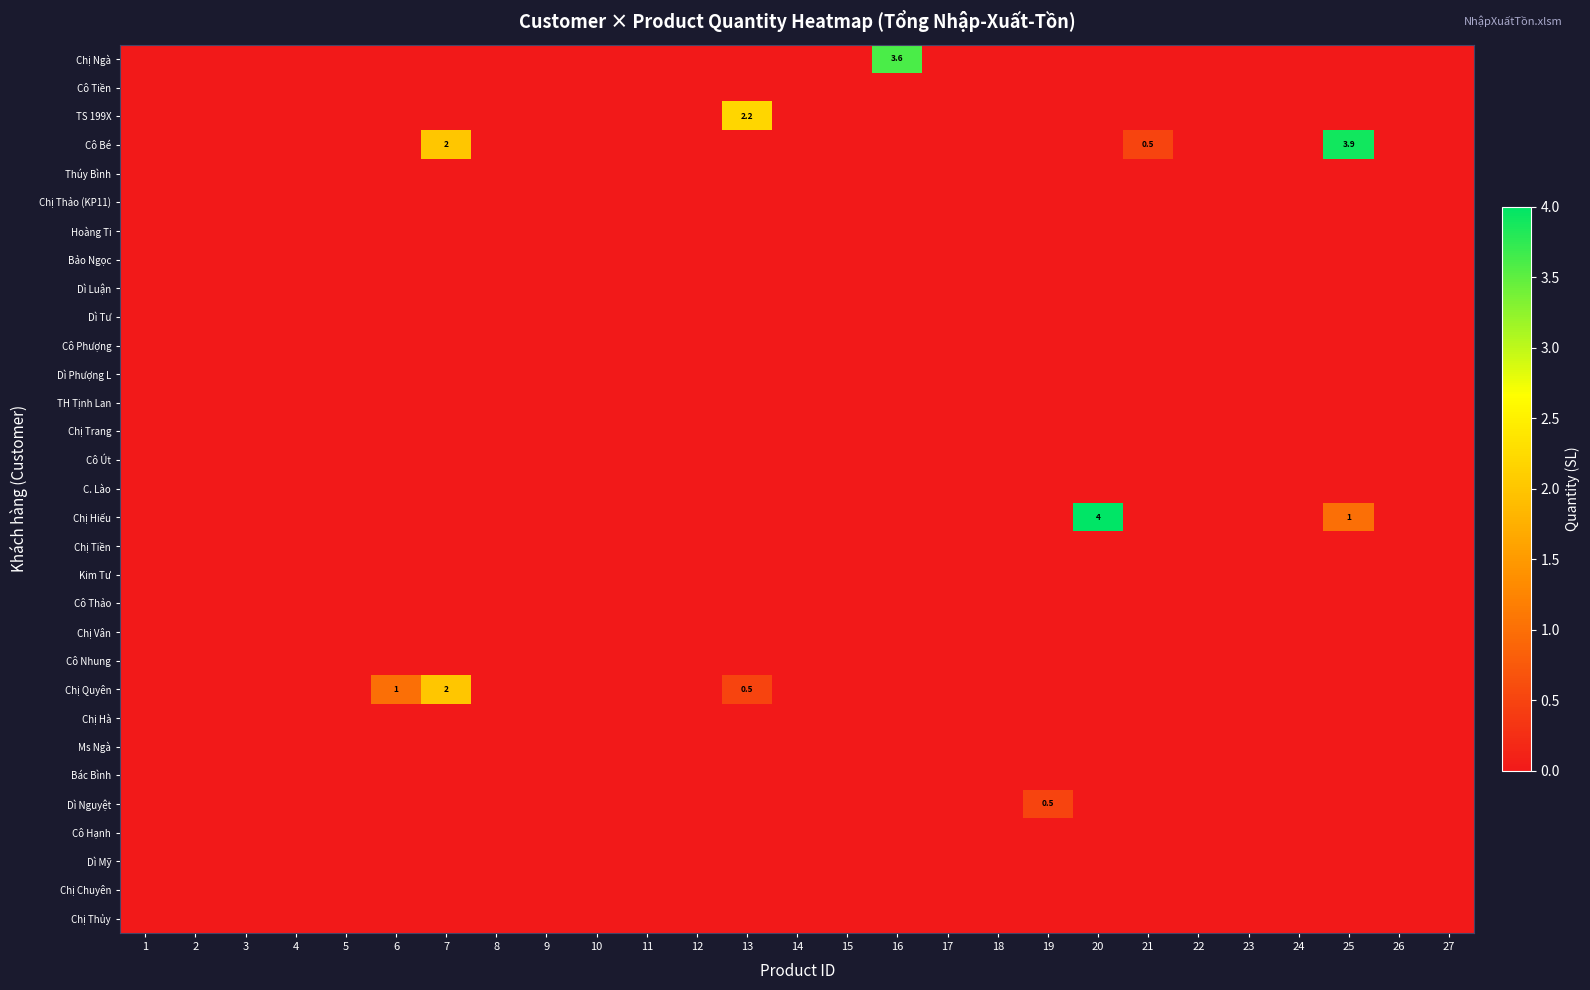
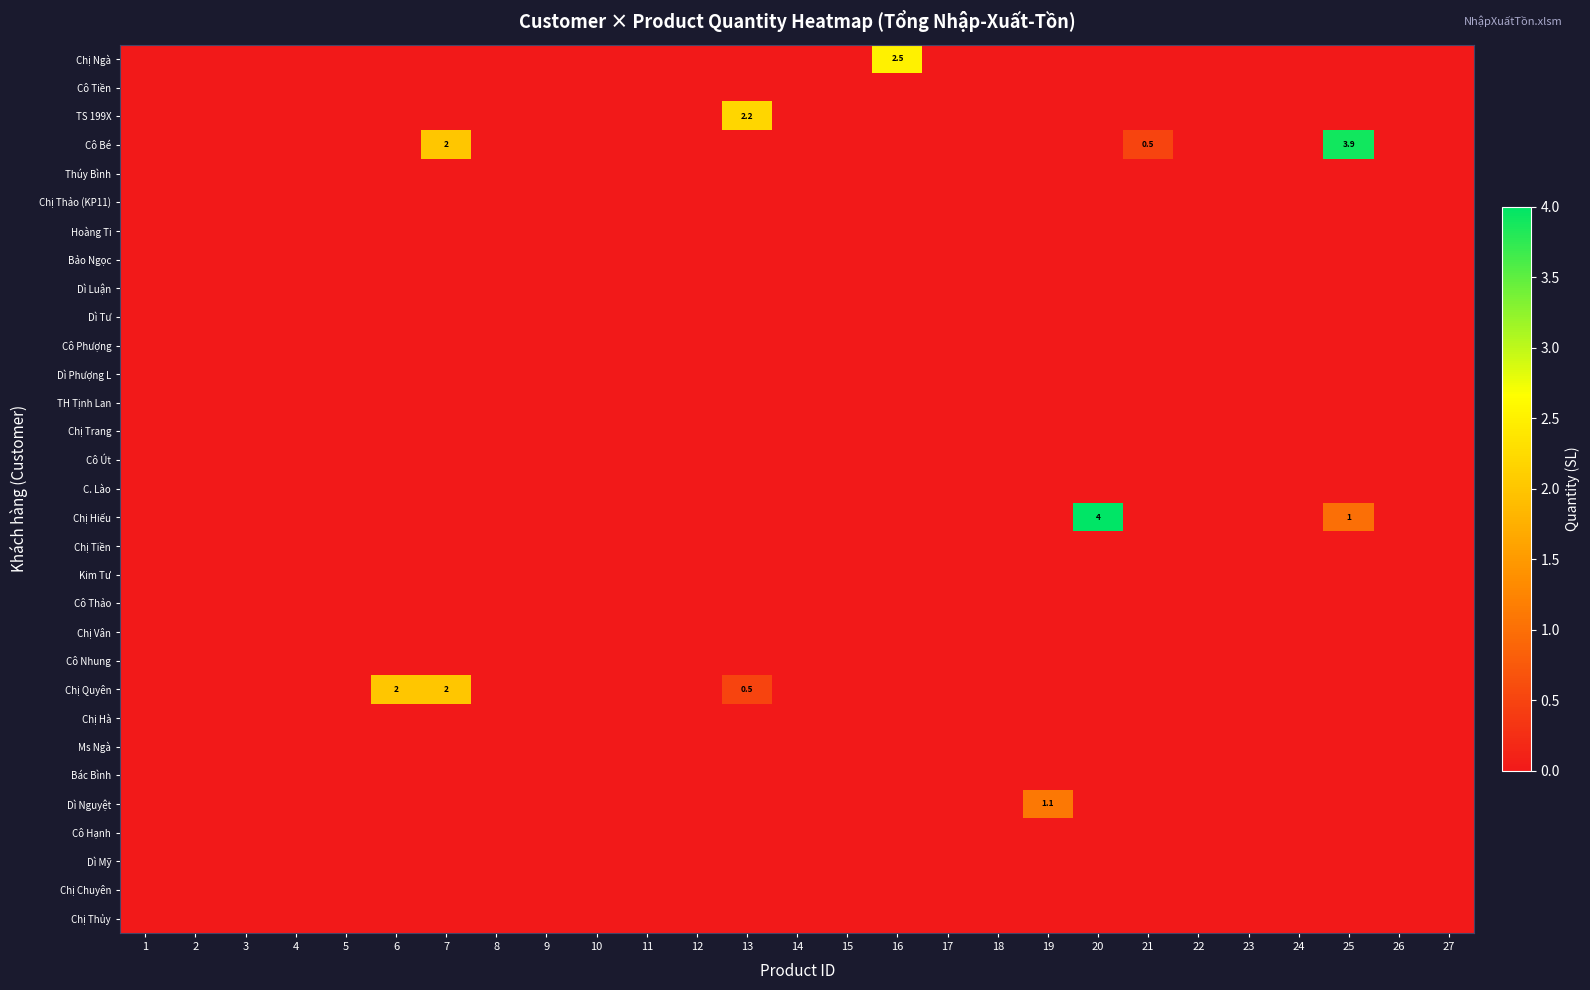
  {
    "Chị Ngà": {
-     "16": 3.6
+     "16": 2.5
    },
    "TS 199X": {
      "13": 2.2
    },
    "Cô Bé": {
      "7": 2,
      "21": 0.5,
      "25": 3.9
    },
    "Chị Hiếu": {
      "20": 4,
      "25": 1
    },
    "Chị Quyên": {
-     "6": 1,
+     "6": 2,
      "7": 2,
      "13": 0.5
    },
    "Dì Nguyệt": {
-     "19": 0.5
+     "19": 1.1
    }
  }
